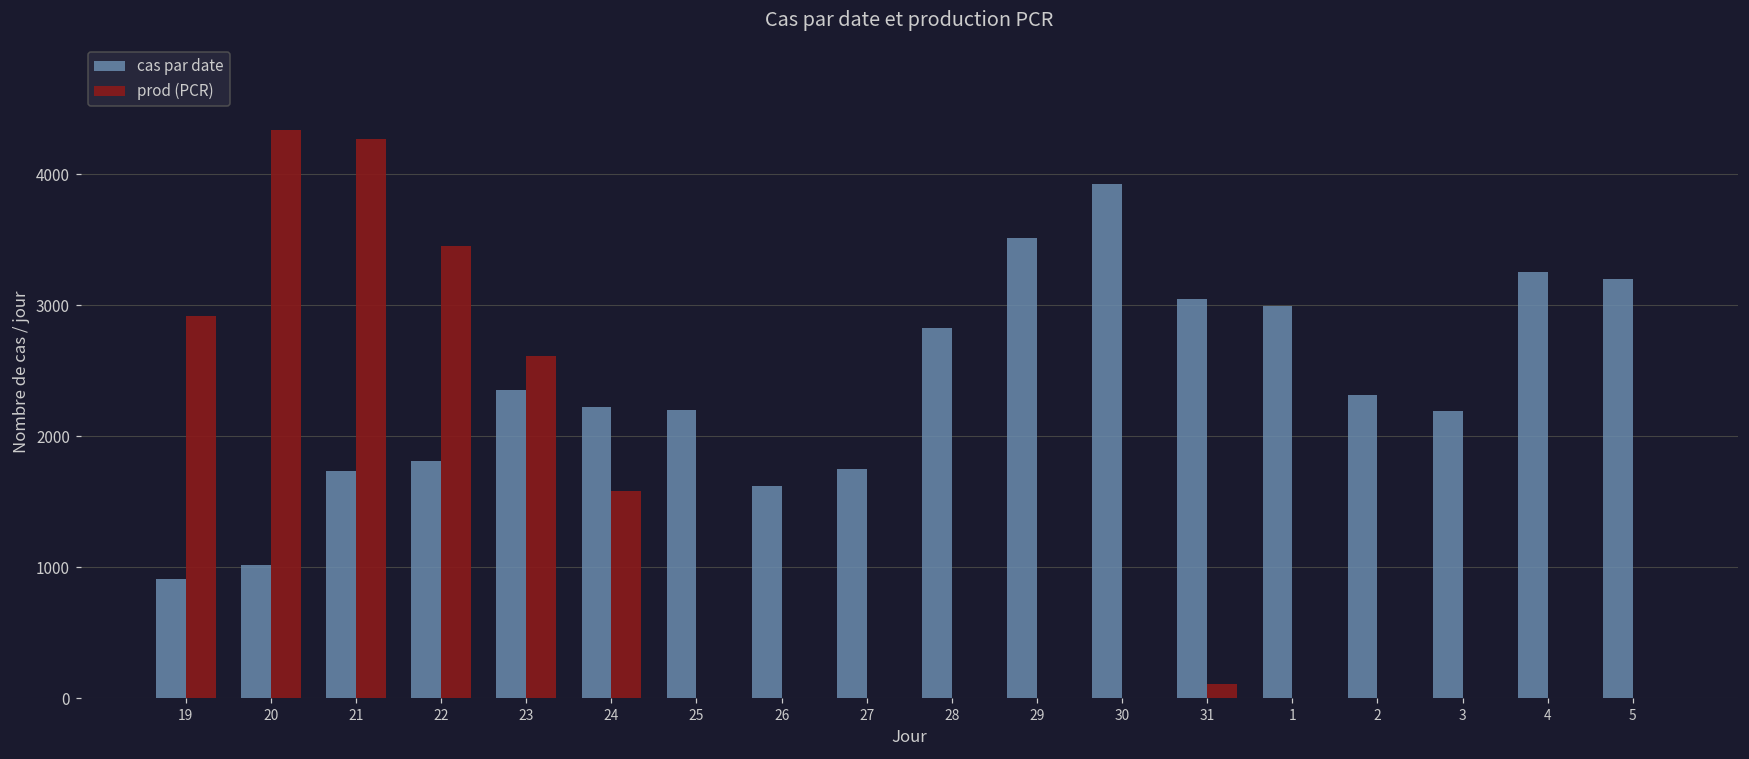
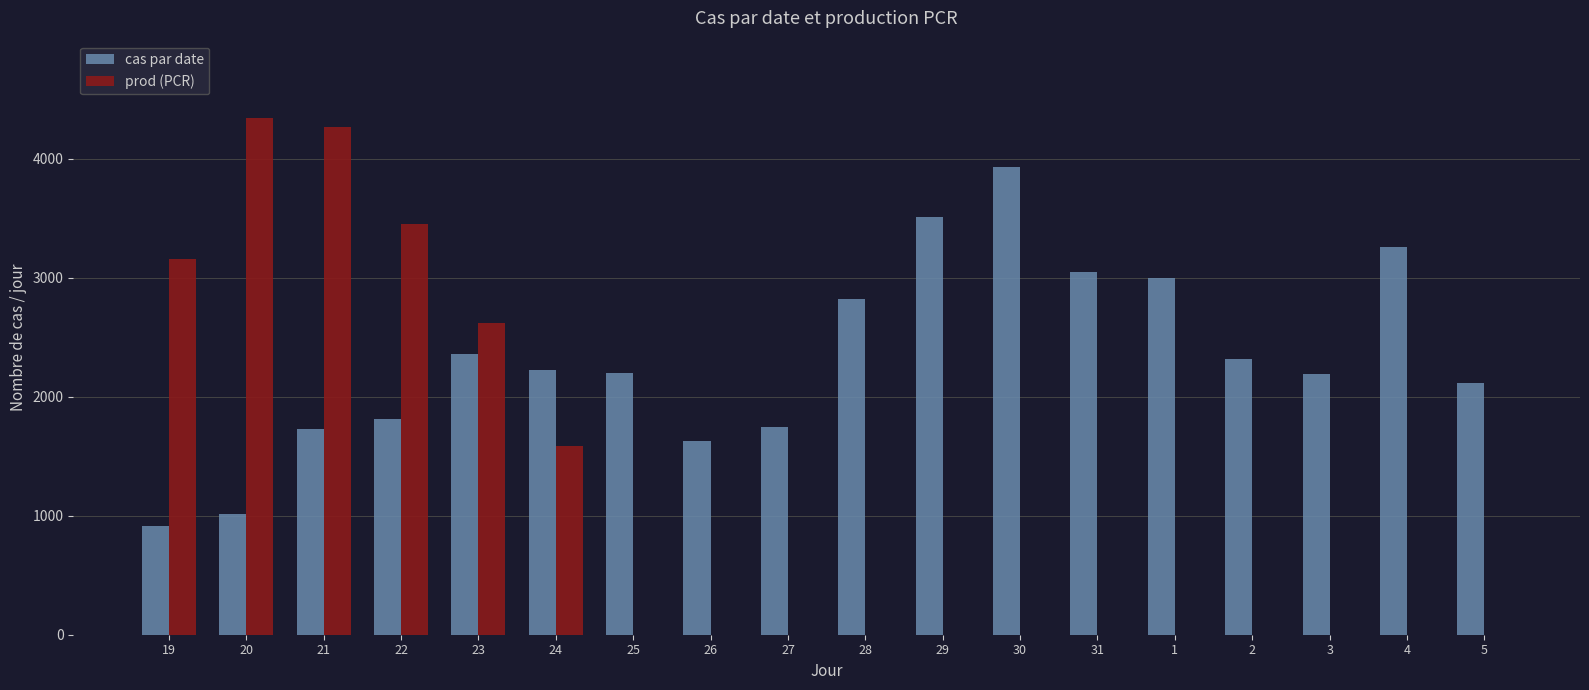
  {
    "cas par date": {
      "19": 910,
      "20": 1020,
      "21": 1730,
      "22": 1810,
      "23": 2360,
      "24": 2230,
      "25": 2200,
      "26": 1620,
      "27": 1750,
      "28": 2820,
      "29": 3510,
      "30": 3930,
      "31": 3050,
      "1": 3000,
      "2": 2320,
      "3": 2190,
      "4": 3260,
-     "5": 3200
+     "5": 2110
    },
    "prod (PCR)": {
-     "19": 2920,
+     "19": 3160,
      "20": 4340,
      "21": 4270,
      "22": 3450,
      "23": 2620,
      "24": 1580,
      "25": 0,
      "26": 0,
      "27": 0,
      "28": 0,
      "29": 0,
      "30": 0,
-     "31": 110,
+     "31": 0,
      "1": 0,
      "2": 0,
      "3": 0,
      "4": 0,
      "5": 0
    }
  }
